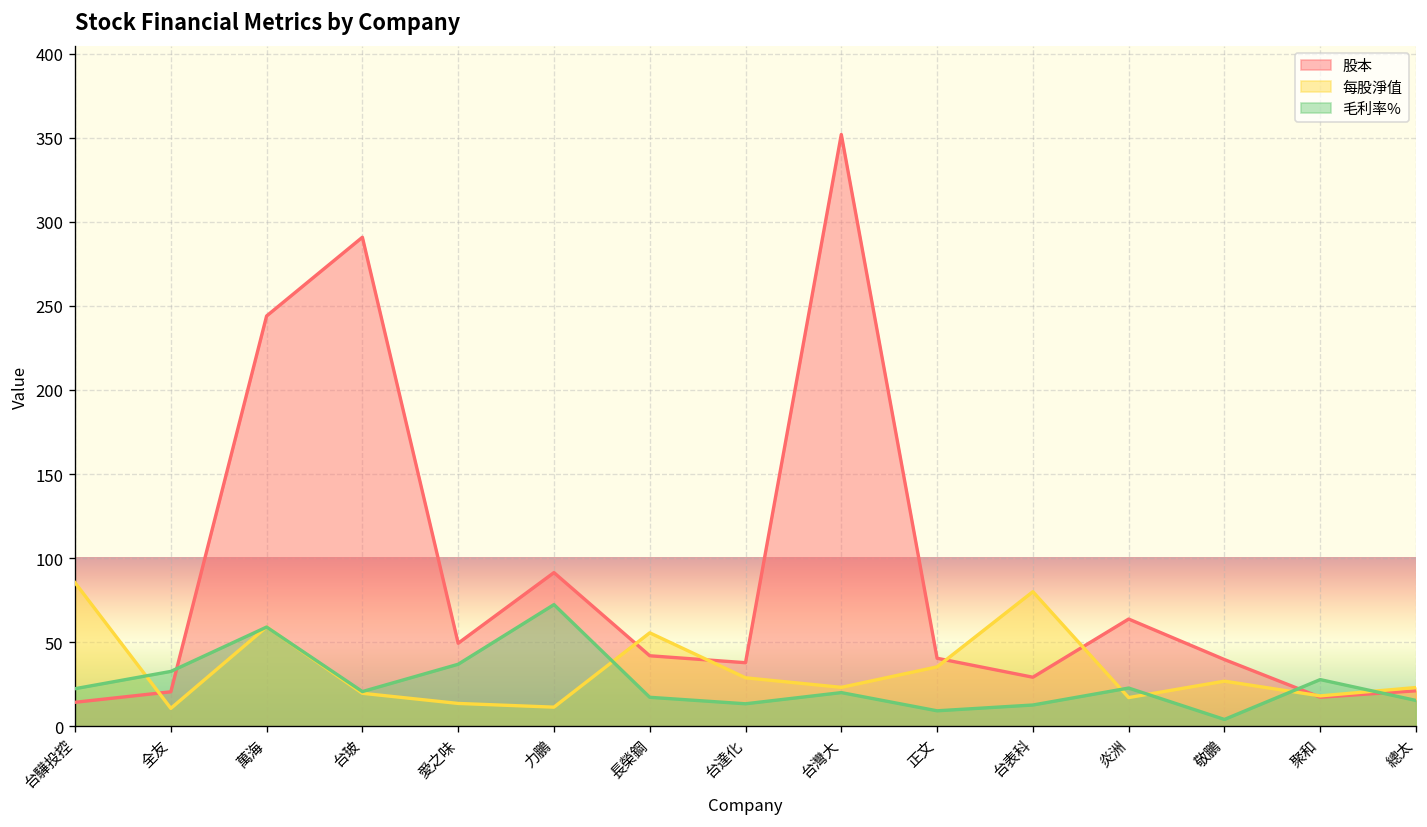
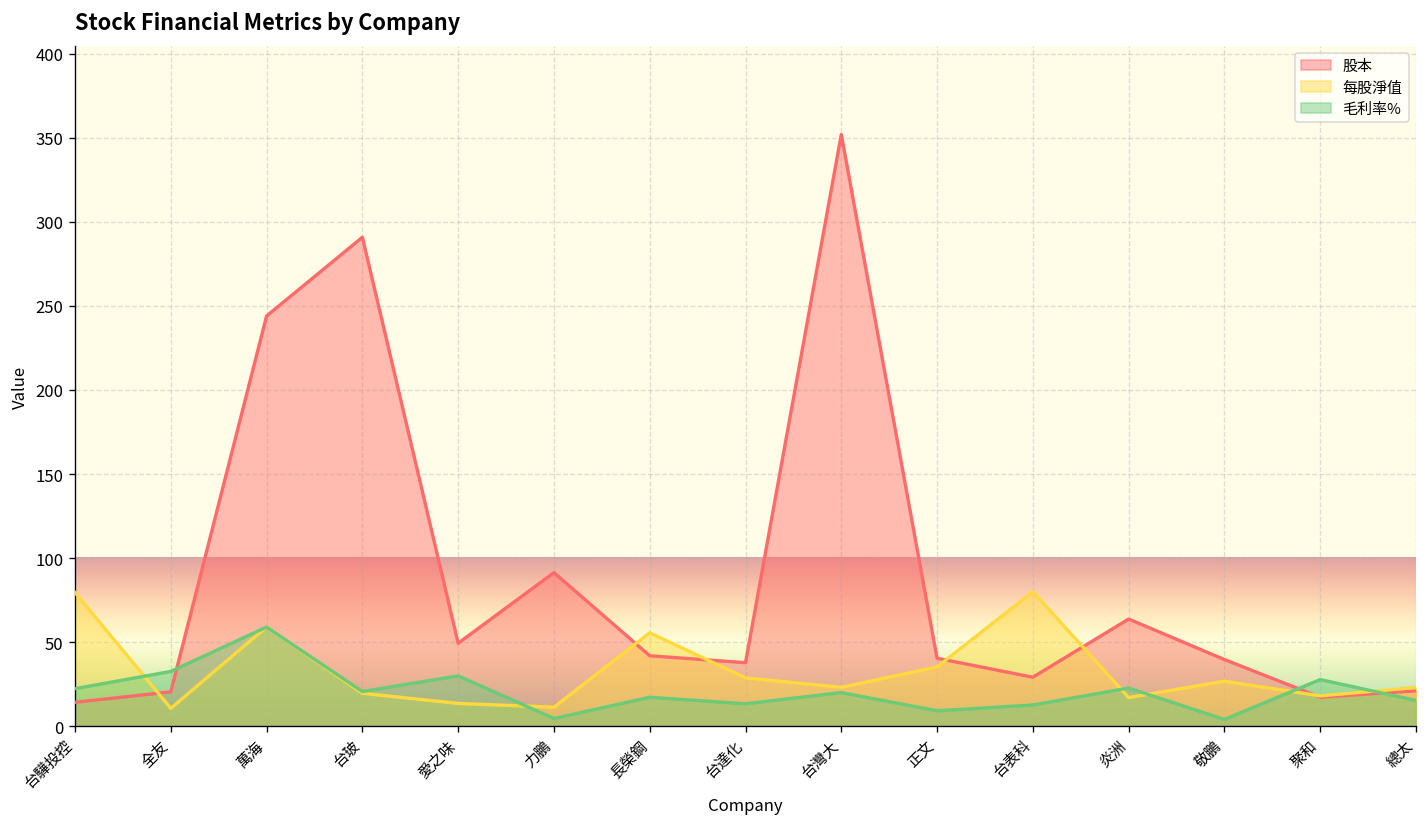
  {
    "股本": {
      "台驊投控": 14,
      "全友": 21,
      "萬海": 244,
      "台玻": 291,
      "愛之味": 49,
      "力鵬": 91,
      "長榮鋼": 42,
      "台達化": 38,
      "台灣大": 352,
      "正文": 41,
      "台表科": 29,
      "炎洲": 64,
      "敬鵬": 40,
      "總太": 21
    },
    "每股淨值": {
-     "台驊投控": 85,
+     "台驊投控": 80,
      "全友": 11,
      "愛之味": 14,
      "力鵬": 11,
      "長榮鋼": 56,
      "台達化": 29,
      "台灣大": 23,
      "正文": 35,
      "台表科": 80,
      "炎洲": 17,
      "敬鵬": 27,
      "總太": 23
    },
    "毛利率%": {
      "台驊投控": 22,
      "全友": 33,
-     "愛之味": 37,
-     "力鵬": 72,
+     "愛之味": 30,
+     "力鵬": 5,
      "長榮鋼": 17,
      "台達化": 13,
      "台灣大": 20,
      "正文": 9,
      "台表科": 13,
      "炎洲": 23,
      "敬鵬": 4,
      "聚和": 28,
      "總太": 15
    }
  }
